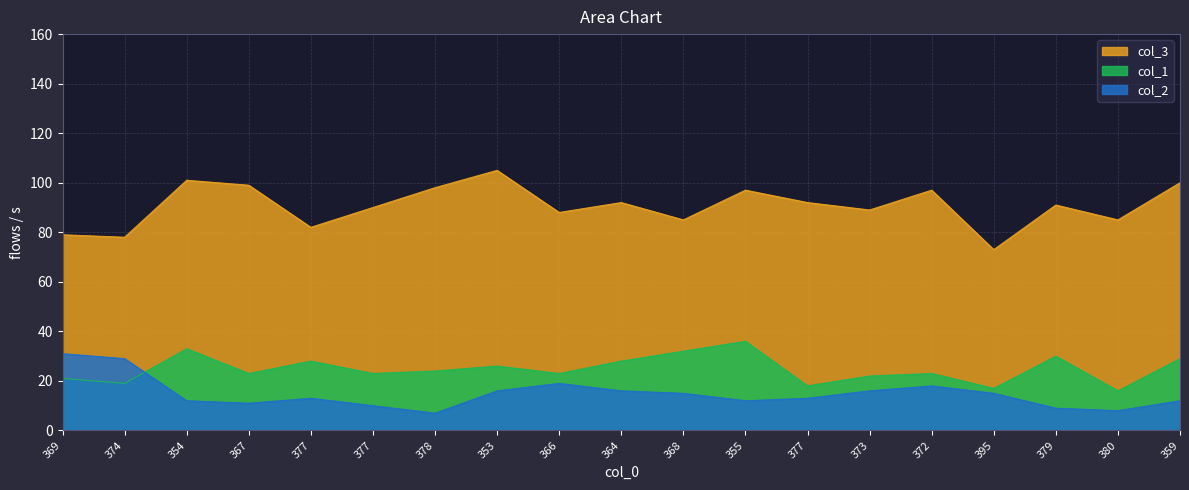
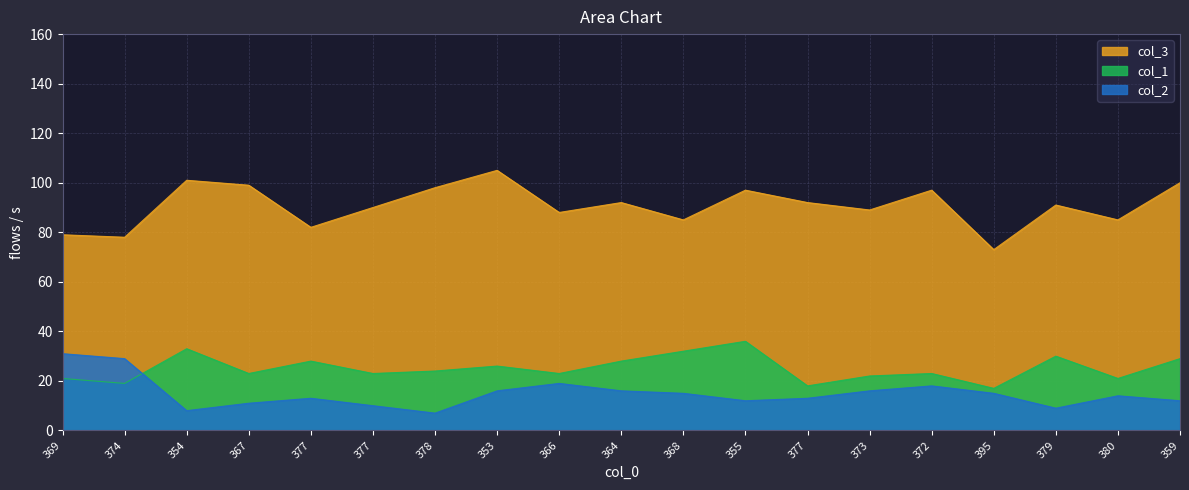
  {
    "col_3": {
      "369": 79,
      "374": 78,
      "354": 101,
      "367": 99,
      "378": 98,
      "353": 105,
      "366": 88,
      "364": 92,
      "368": 85,
      "355": 97,
      "373": 89,
      "372": 97,
      "395": 73,
      "379": 91,
      "380": 85,
      "359": 100
    },
    "col_1": {
      "369": 21,
      "374": 19,
      "354": 33,
      "367": 23,
      "378": 24,
      "353": 26,
      "366": 23,
      "364": 28,
      "368": 32,
      "355": 36,
      "373": 22,
      "372": 23,
      "395": 17,
      "379": 30,
-     "380": 16,
+     "380": 21,
      "359": 29
    },
    "col_2": {
      "369": 31,
      "374": 29,
-     "354": 12,
+     "354": 8,
      "367": 11,
      "378": 7,
      "353": 16,
      "366": 19,
      "364": 16,
      "368": 15,
      "355": 12,
      "373": 16,
      "372": 18,
      "395": 15,
      "379": 9,
-     "380": 8,
+     "380": 14,
      "359": 12
    }
  }
